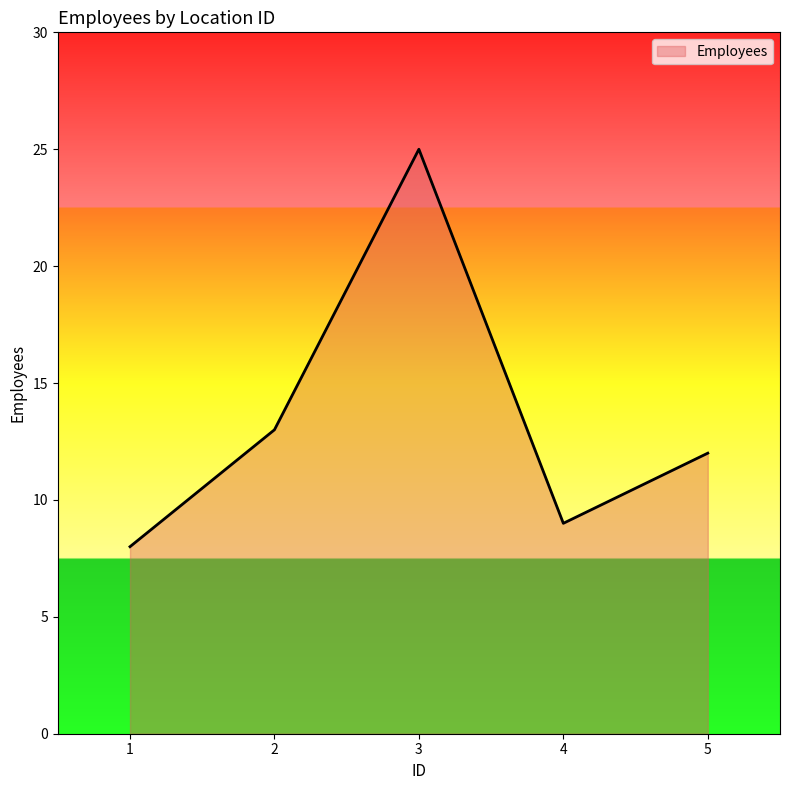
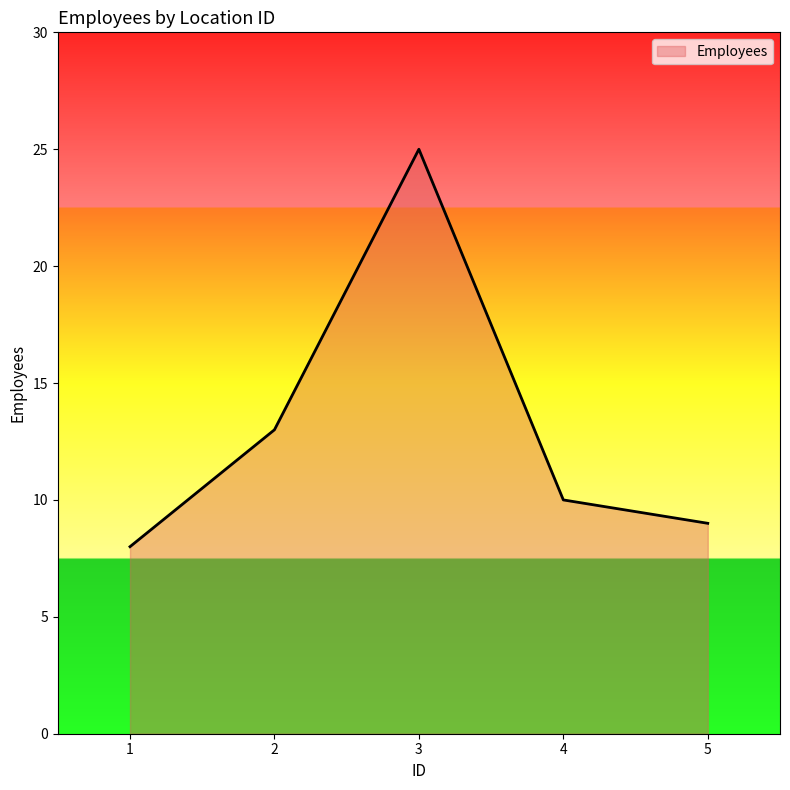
  {
    "1": 8,
    "2": 13,
    "3": 25,
-   "4": 9,
-   "5": 12
+   "4": 10,
+   "5": 9
  }
